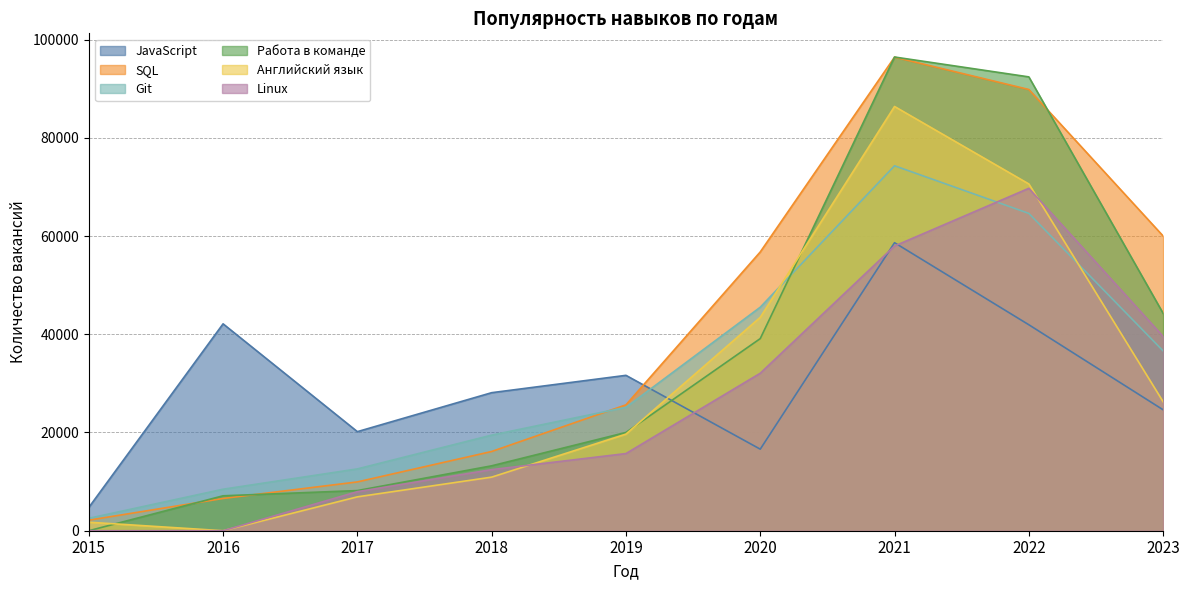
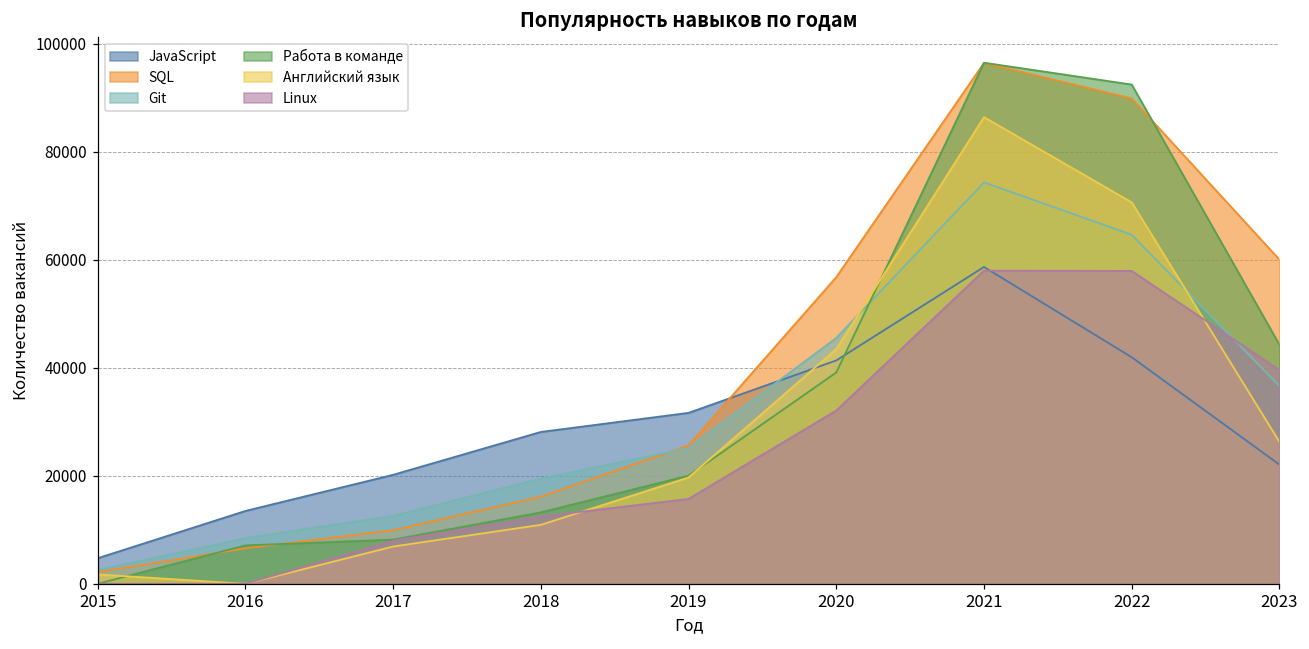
  {
    "JavaScript": {
      "2015": 5000,
-     "2016": 42000,
+     "2016": 13000,
      "2017": 20000,
      "2018": 28000,
      "2019": 32000,
-     "2020": 17000,
+     "2020": 41000,
      "2021": 59000,
      "2022": 42000,
-     "2023": 25000
+     "2023": 22000
    },
    "Git": {
      "2016": 8000,
      "2017": 13000,
      "2018": 19000,
      "2020": 46000,
      "2021": 74000,
      "2022": 65000,
      "2023": 37000
    },
    "Работа в команде": {
      "2016": 7000,
      "2018": 13000,
      "2020": 39000,
      "2022": 92000,
      "2023": 44000
    },
    "Linux": {
      "2018": 12000,
      "2019": 16000,
      "2020": 32000,
      "2021": 58000,
-     "2022": 70000,
+     "2022": 58000,
      "2023": 40000
    }
  }
